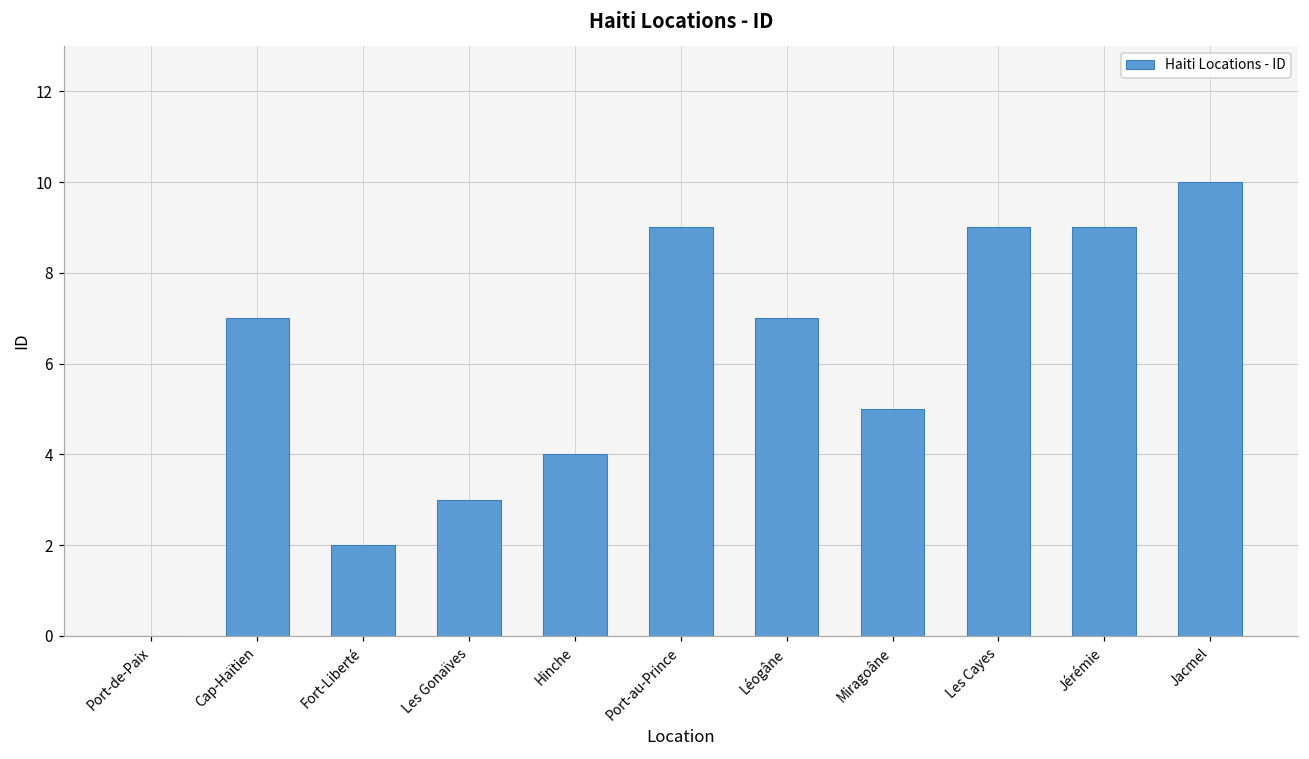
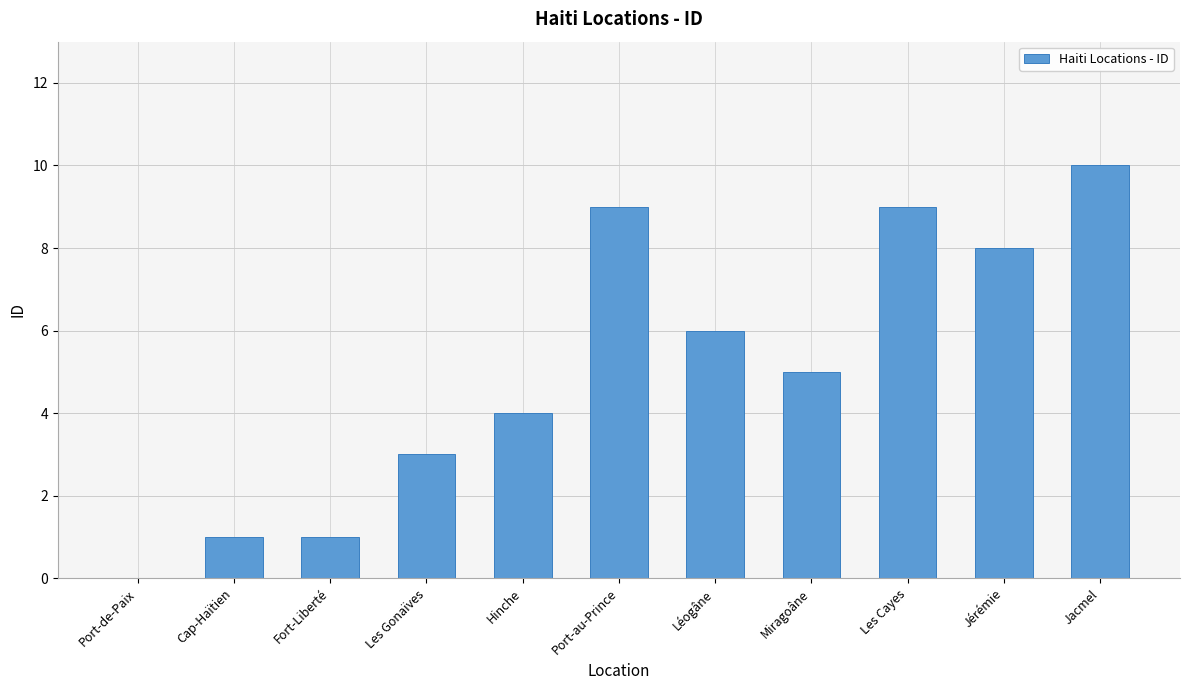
  {
    "Port-de-Paix": 0,
-   "Cap-Haïtien": 7,
-   "Fort-Liberté": 2,
+   "Cap-Haïtien": 1,
+   "Fort-Liberté": 1,
    "Les Gonaïves": 3,
    "Hinche": 4,
    "Port-au-Prince": 9,
-   "Léogâne": 7,
+   "Léogâne": 6,
    "Miragoâne": 5,
    "Les Cayes": 9,
-   "Jérémie": 9,
+   "Jérémie": 8,
    "Jacmel": 10
  }
